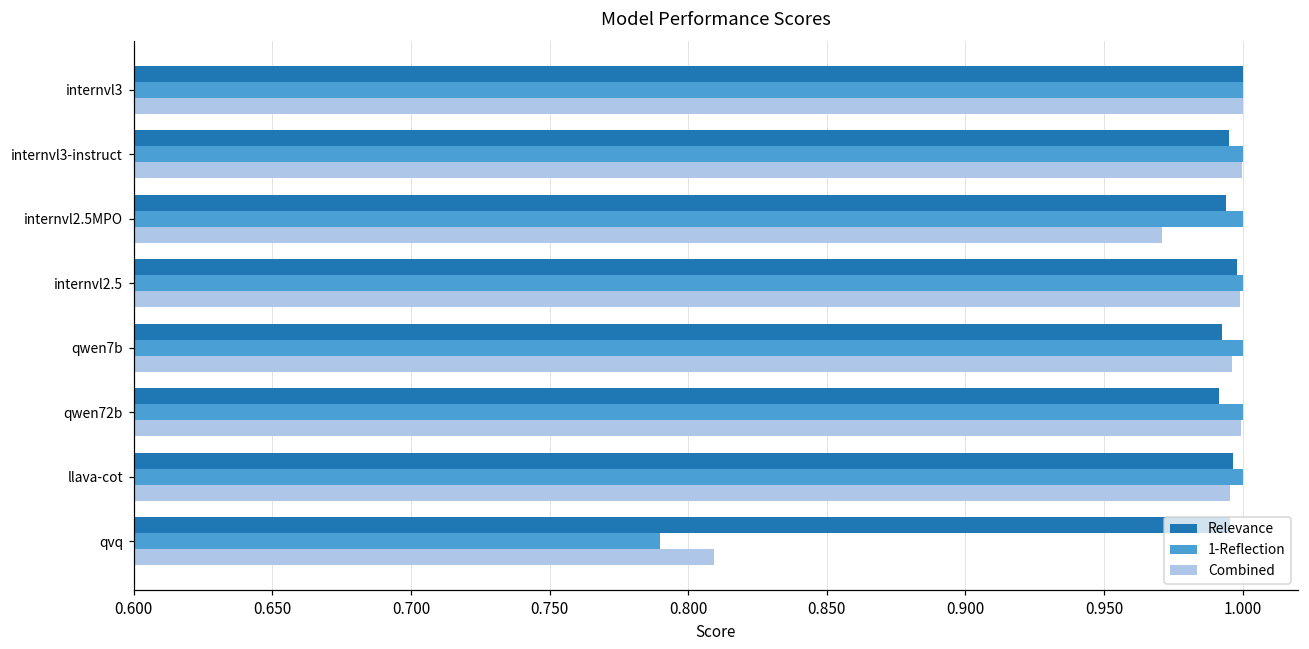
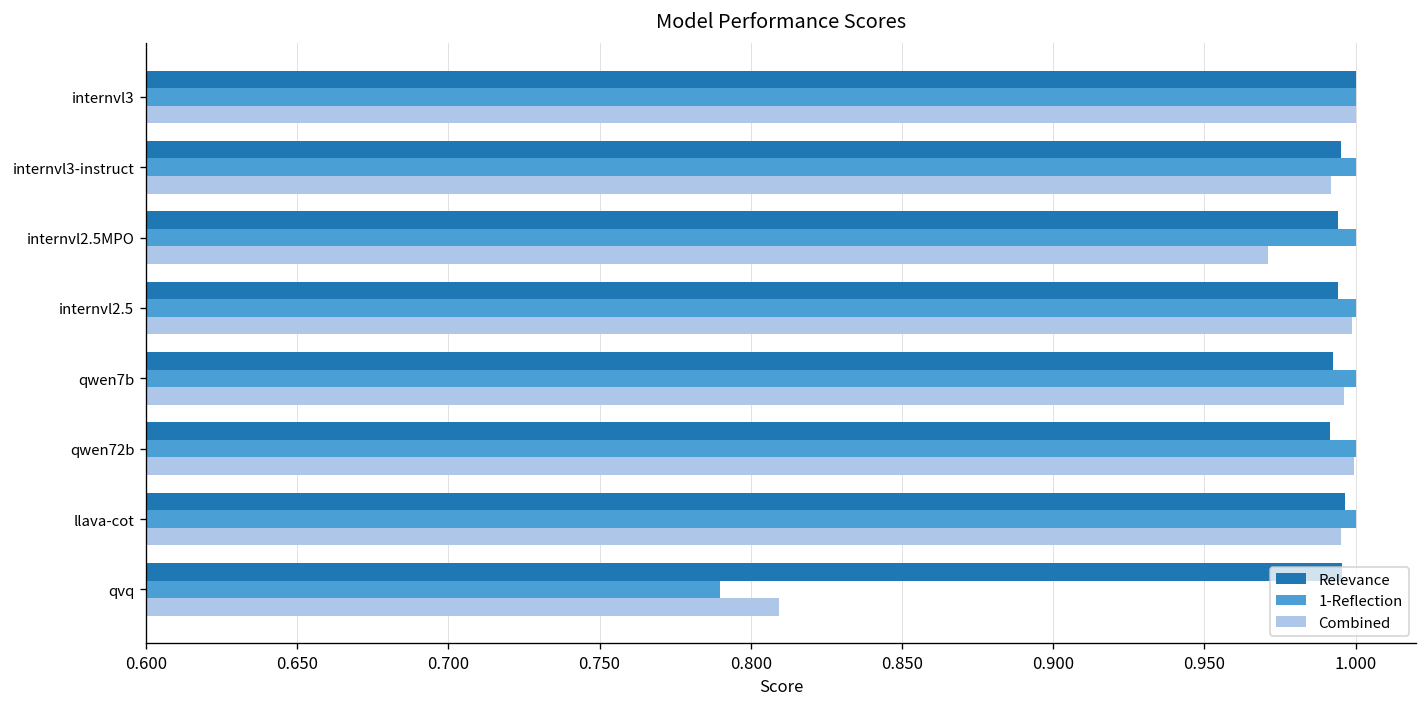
  {
    "Relevance": {
      "internvl3": 1.000,
      "internvl3-instruct": 0.995,
      "internvl2.5MPO": 0.994,
-     "internvl2.5": 0.998,
+     "internvl2.5": 0.994,
      "qwen7b": 0.993,
      "qwen72b": 0.992,
      "llava-cot": 0.996
    },
    "1-Reflection": {
      "internvl3": 1.000,
      "internvl3-instruct": 1.000,
      "internvl2.5MPO": 1.000,
      "internvl2.5": 1.000,
      "qwen7b": 1.000,
      "qwen72b": 1.000,
      "llava-cot": 1.000,
      "qvq": 0.790
    },
    "Combined": {
      "internvl3": 1.000,
-     "internvl3-instruct": 1.000,
+     "internvl3-instruct": 0.992,
      "internvl2.5MPO": 0.971,
      "internvl2.5": 0.999,
      "qwen7b": 0.996,
      "qwen72b": 0.999,
      "llava-cot": 0.995,
      "qvq": 0.809
    }
  }
